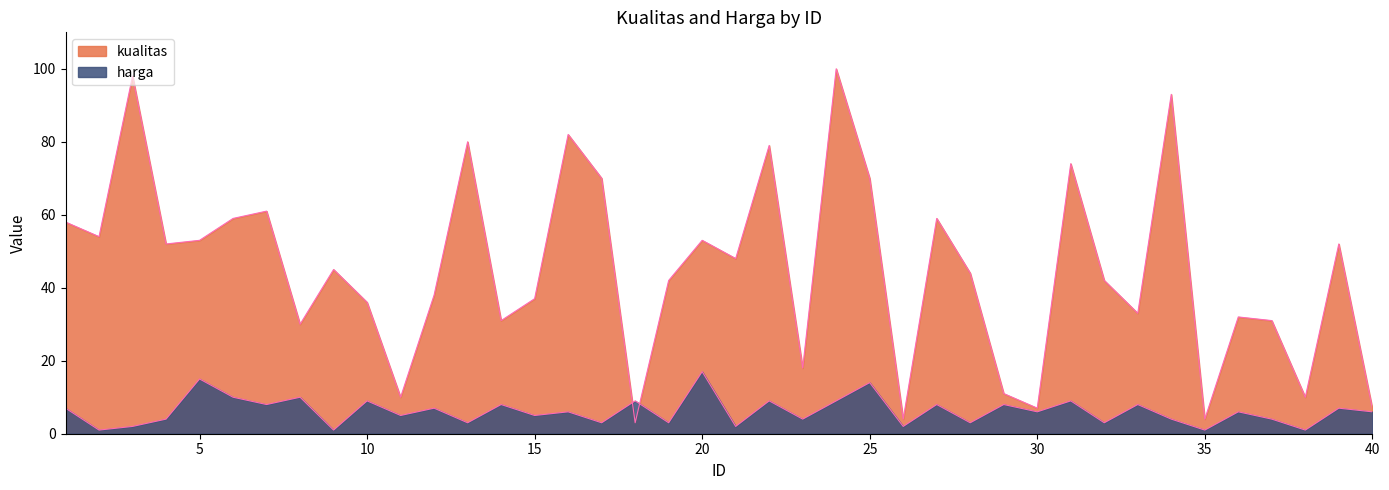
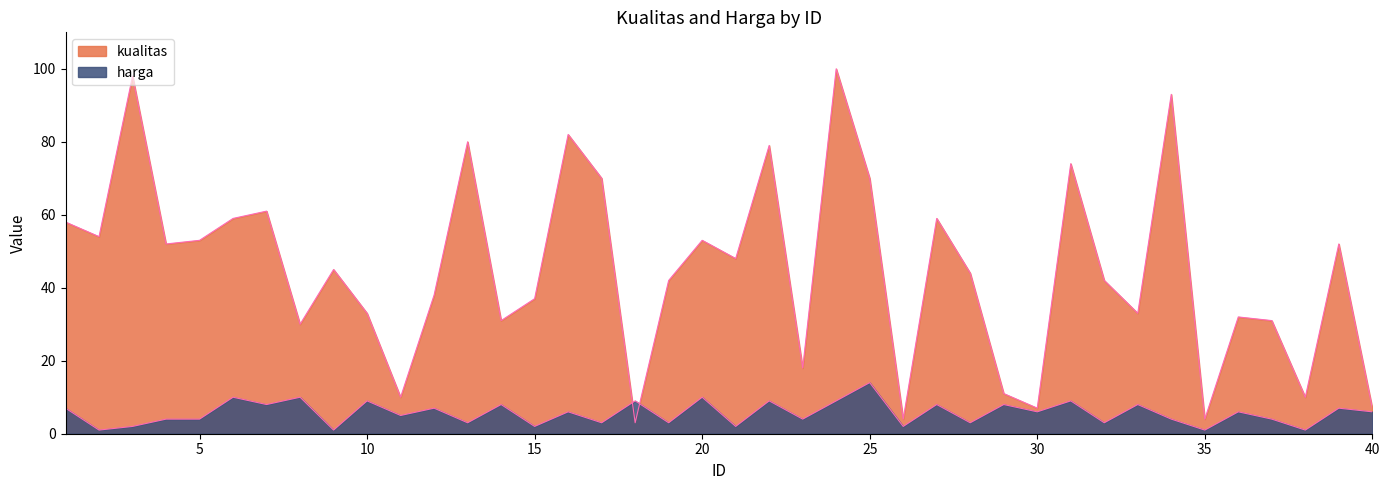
  {
    "kualitas": {
      "5": 53,
-     "10": 36,
+     "10": 33,
      "15": 37,
      "20": 53,
      "25": 70,
      "30": 7,
      "35": 4,
      "40": 7
    },
    "harga": {
-     "5": 15,
+     "5": 4,
      "10": 9,
-     "15": 5,
-     "20": 17,
+     "15": 2,
+     "20": 10,
      "25": 14,
      "30": 6,
      "35": 1,
      "40": 6
    }
  }
